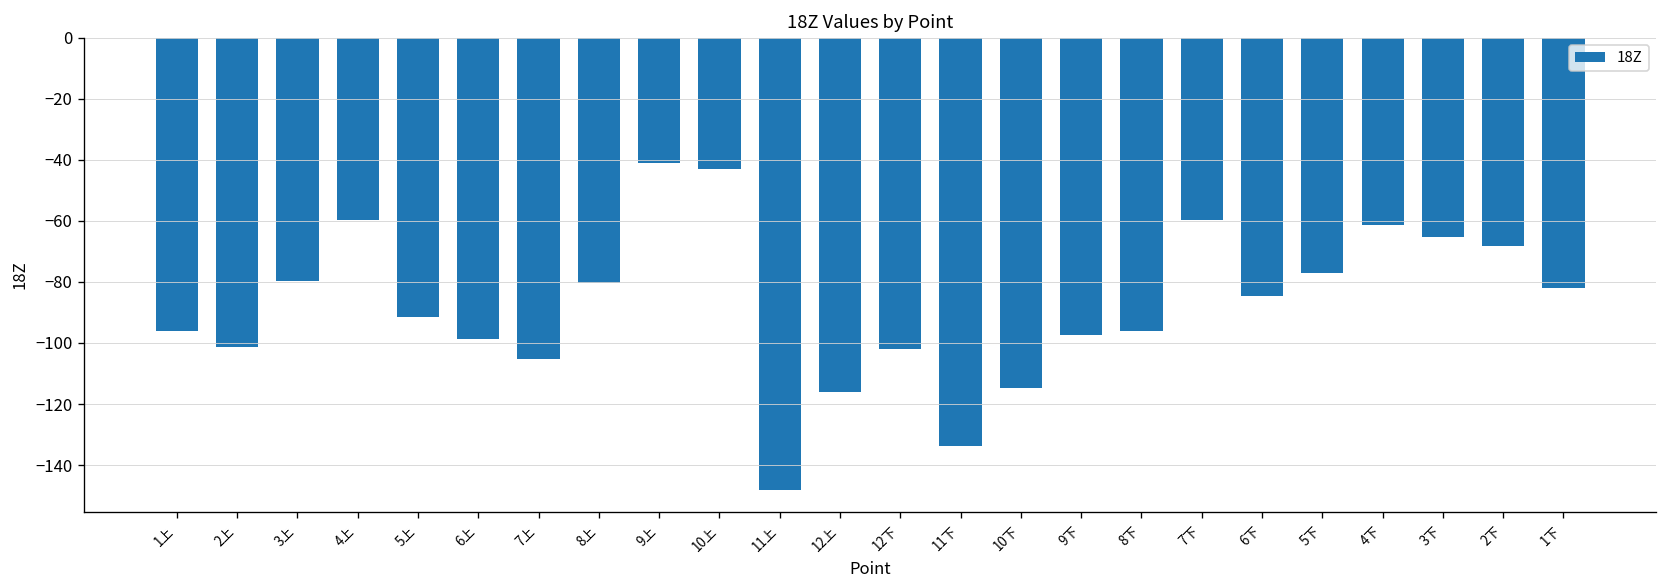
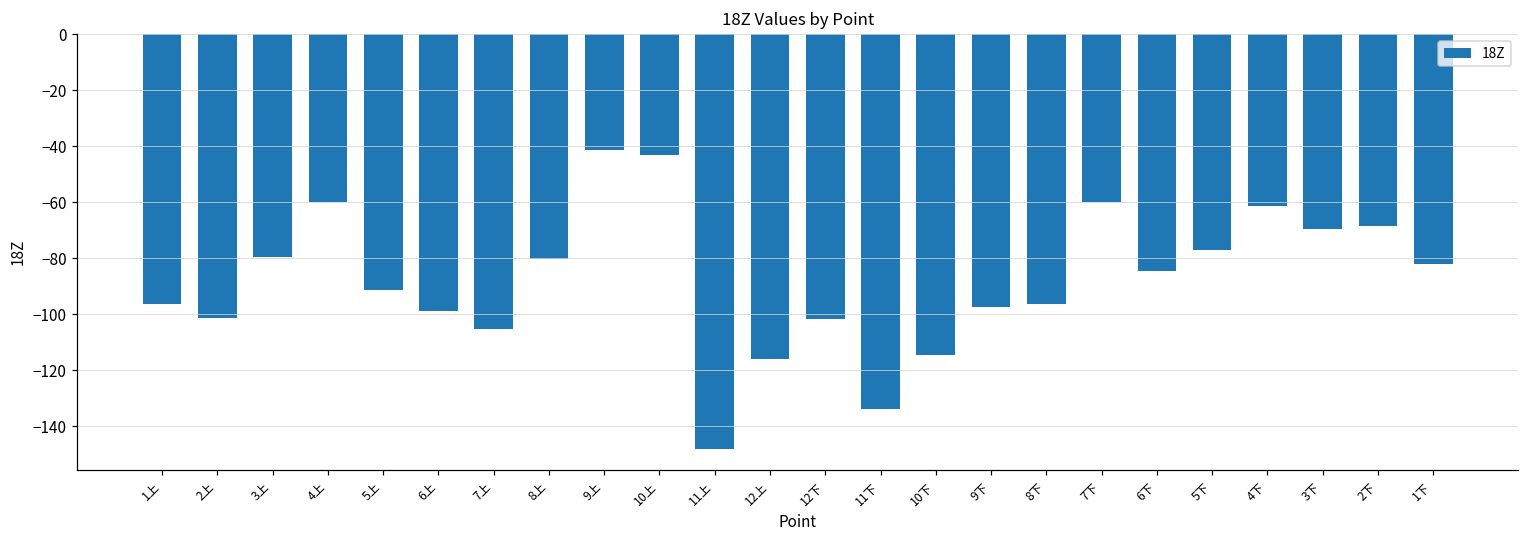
  {
    "1上": -96,
    "2上": -101,
    "3上": -80,
    "4上": -60,
    "5上": -91,
    "6上": -99,
    "7上": -105,
    "8上": -80,
    "9上": -41,
    "10上": -43,
    "11上": -148,
    "12上": -116,
    "12下": -102,
    "11下": -134,
    "10下": -115,
    "9下": -98,
    "8下": -96,
    "7下": -60,
    "6下": -85,
    "5下": -77,
    "4下": -61,
-   "3下": -65,
+   "3下": -69,
    "2下": -68,
    "1下": -82
  }
